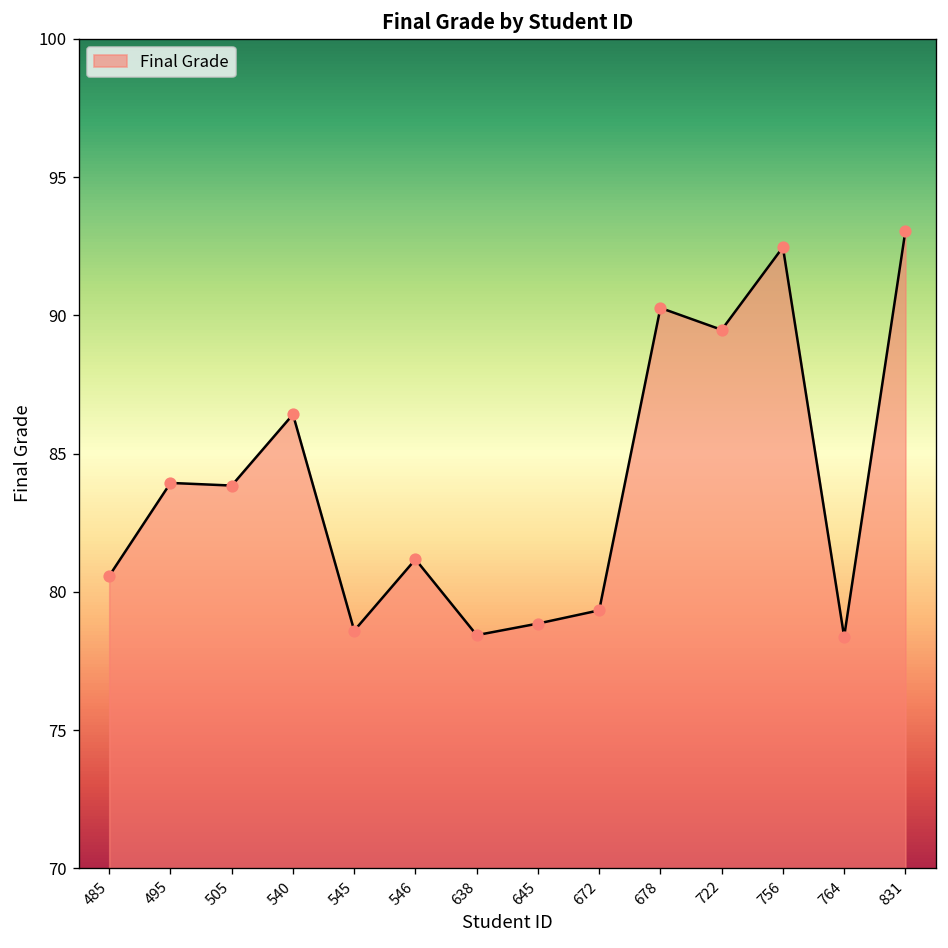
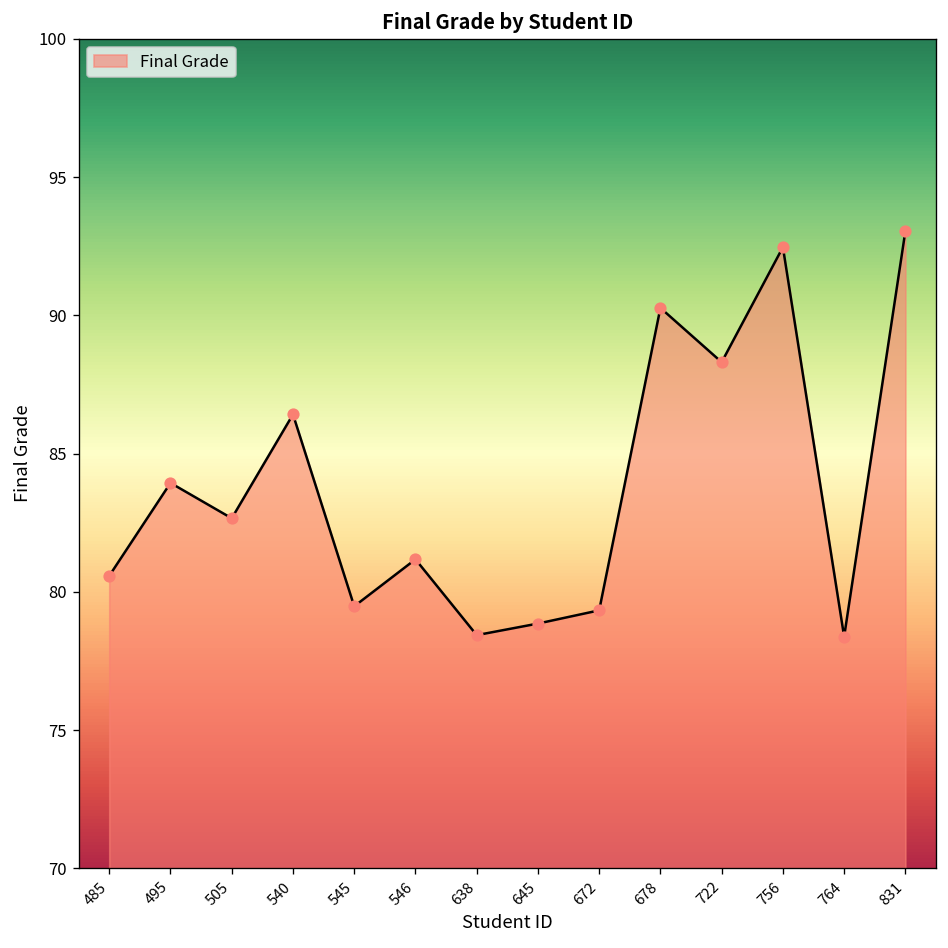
  {
    "485": 80.6,
    "495": 83.9,
-   "505": 83.8,
+   "505": 82.7,
    "540": 86.4,
-   "545": 78.6,
+   "545": 79.5,
    "546": 81.2,
    "638": 78.4,
    "645": 78.9,
    "672": 79.3,
    "678": 90.3,
-   "722": 89.5,
+   "722": 88.3,
    "756": 92.5,
    "764": 78.4,
    "831": 93.0
  }
